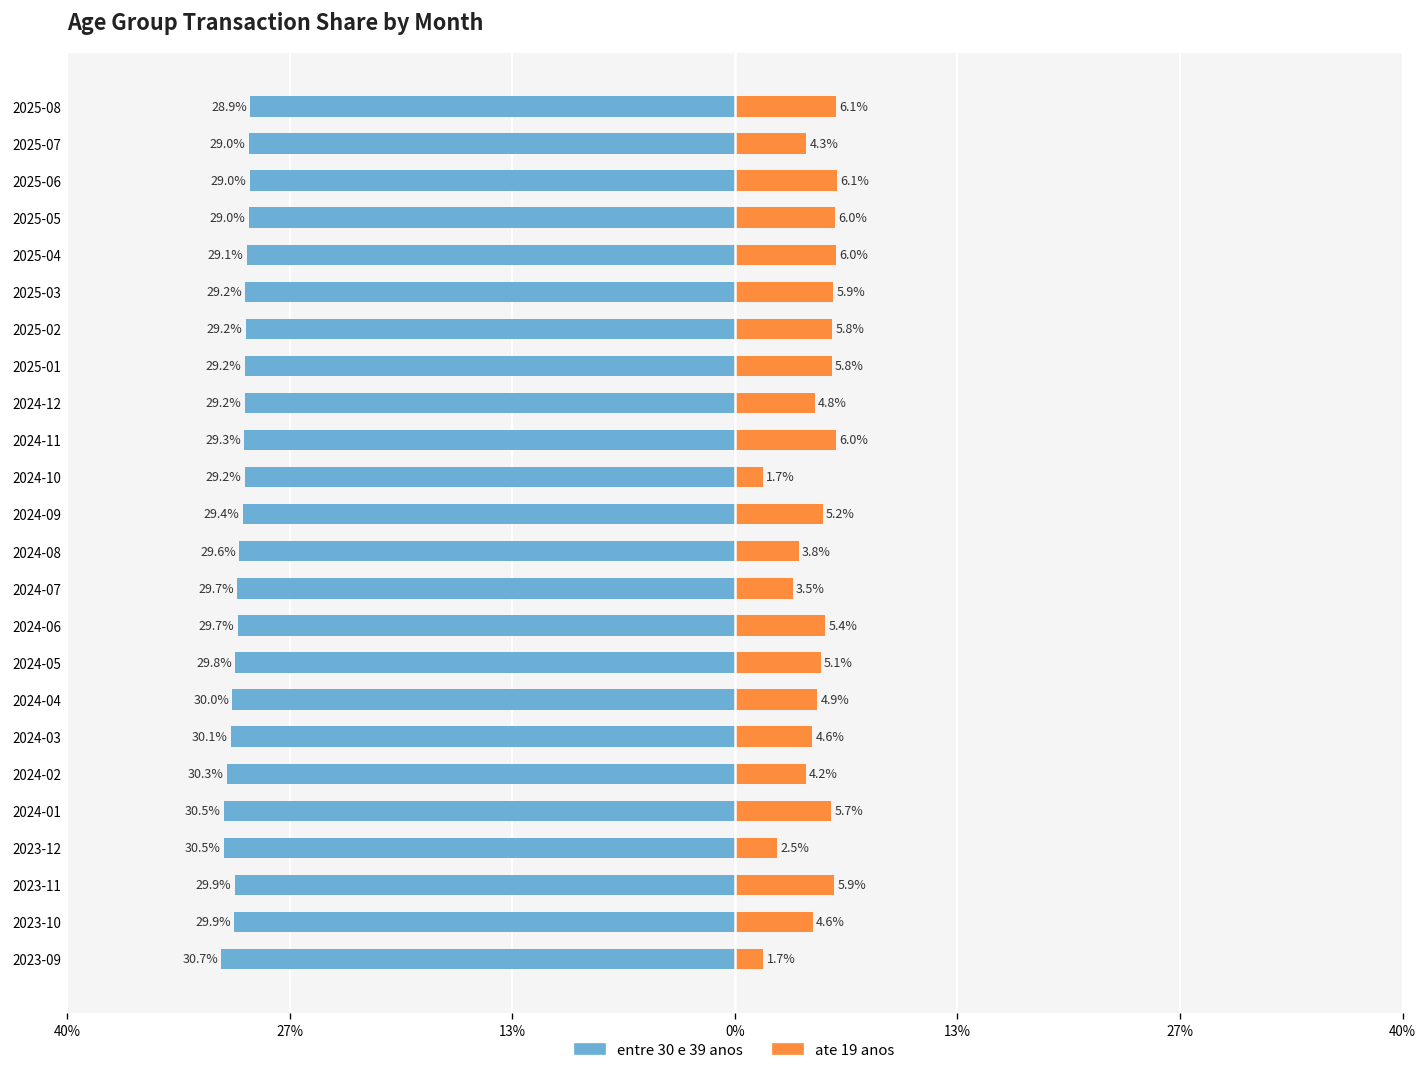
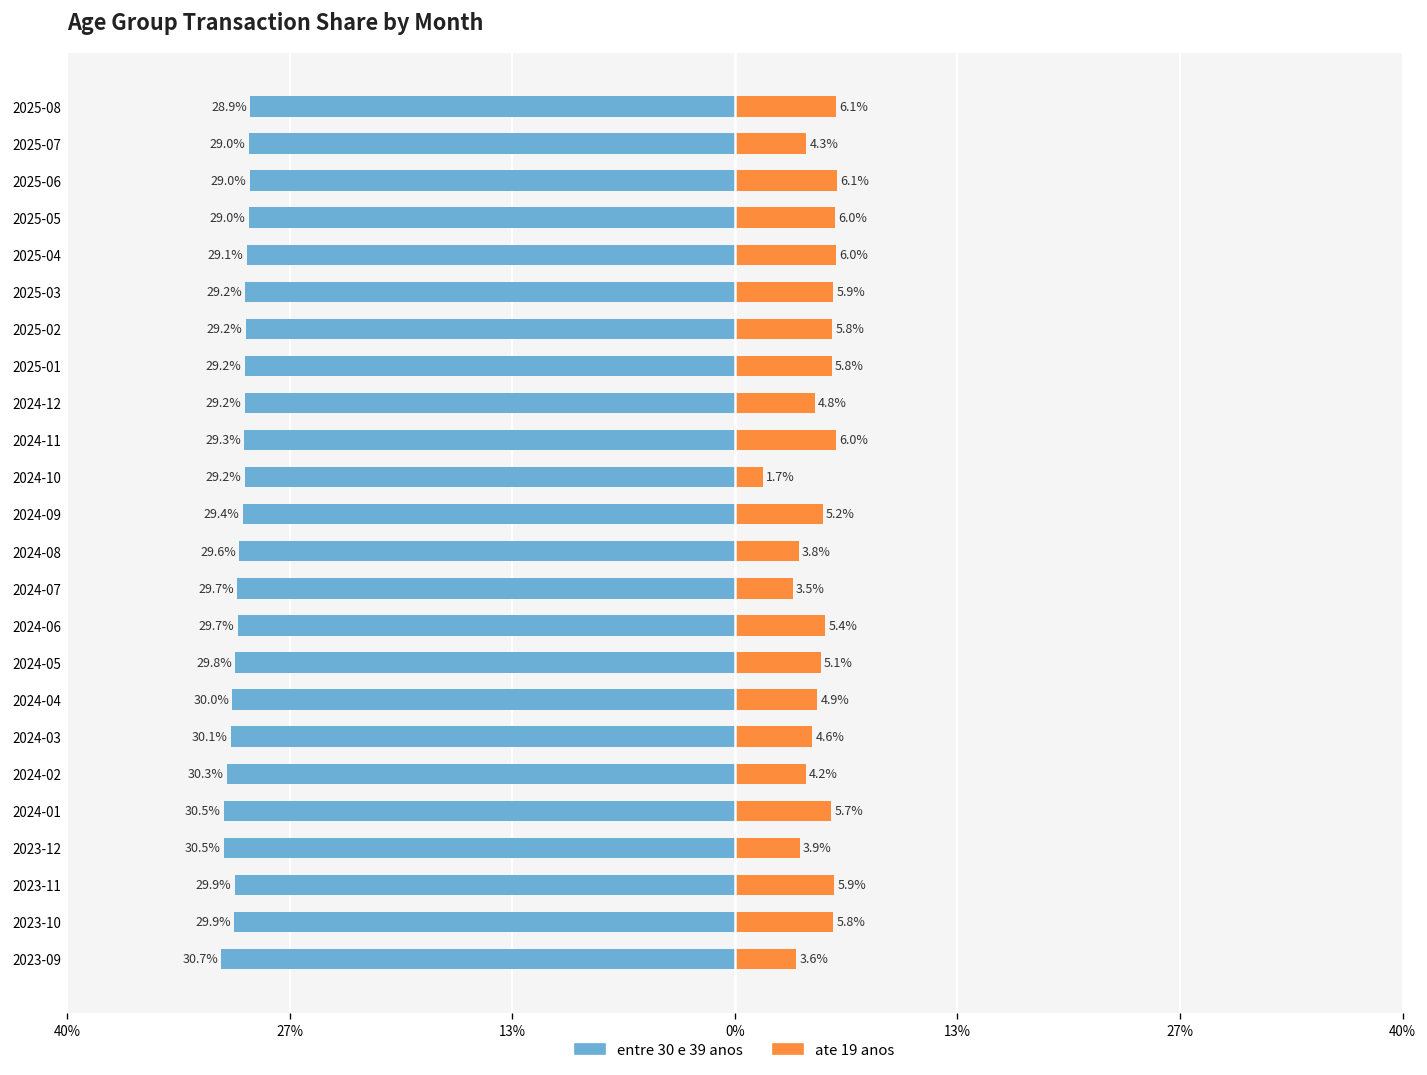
  {
    "ate 19 anos": {
      "2025-08": "6.1%",
      "2025-07": "4.3%",
      "2025-06": "6.1%",
      "2025-05": "6.0%",
      "2025-04": "6.0%",
      "2025-03": "5.9%",
      "2025-02": "5.8%",
      "2025-01": "5.8%",
      "2024-12": "4.8%",
      "2024-11": "6.0%",
      "2024-10": "1.7%",
      "2024-09": "5.2%",
      "2024-08": "3.8%",
      "2024-07": "3.5%",
      "2024-06": "5.4%",
      "2024-05": "5.1%",
      "2024-04": "4.9%",
      "2024-03": "4.6%",
      "2024-02": "4.2%",
      "2024-01": "5.7%",
-     "2023-12": "2.5%",
+     "2023-12": "3.9%",
      "2023-11": "5.9%",
-     "2023-10": "4.6%",
-     "2023-09": "1.7%"
+     "2023-10": "5.8%",
+     "2023-09": "3.6%"
    }
  }
